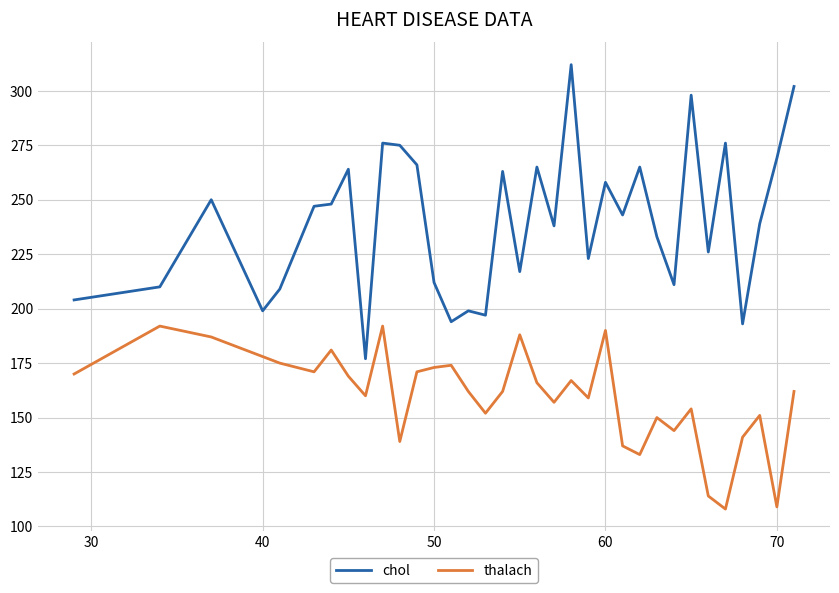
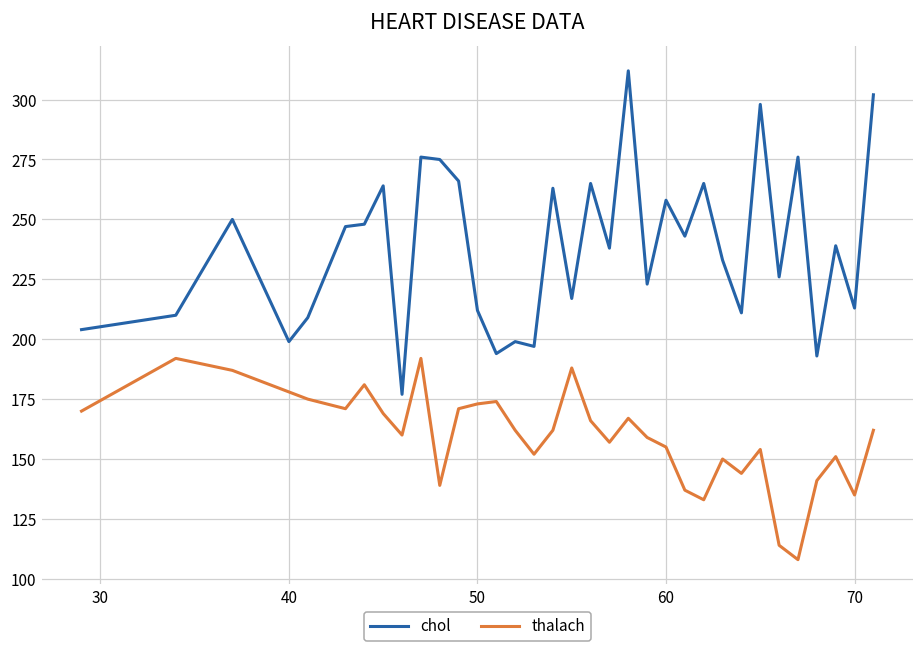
  {
    "chol": {
      "40": 199,
      "50": 212,
      "60": 258,
-     "70": 269
+     "70": 213
    },
    "thalach": {
      "40": 178,
      "50": 173,
-     "60": 190,
-     "70": 109
+     "60": 155,
+     "70": 135
    }
  }
